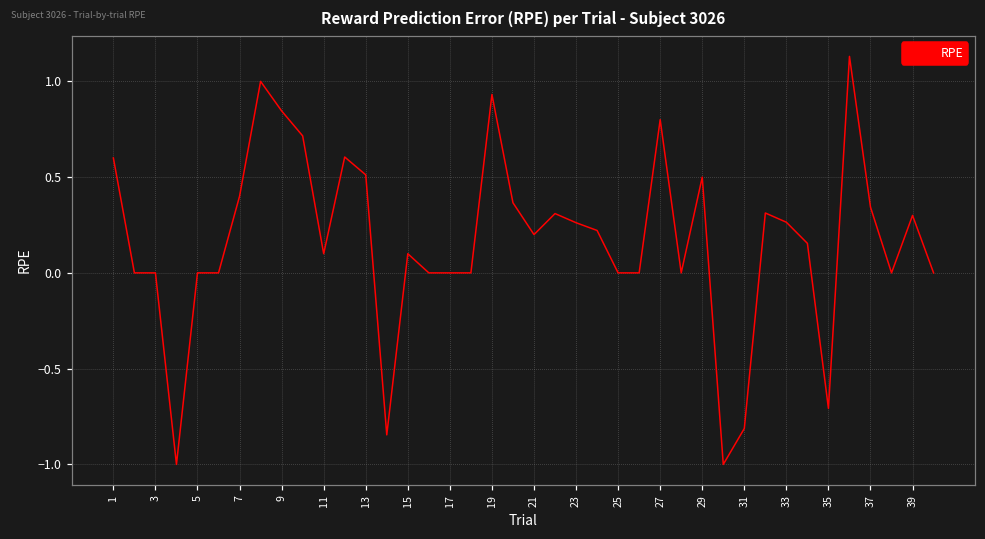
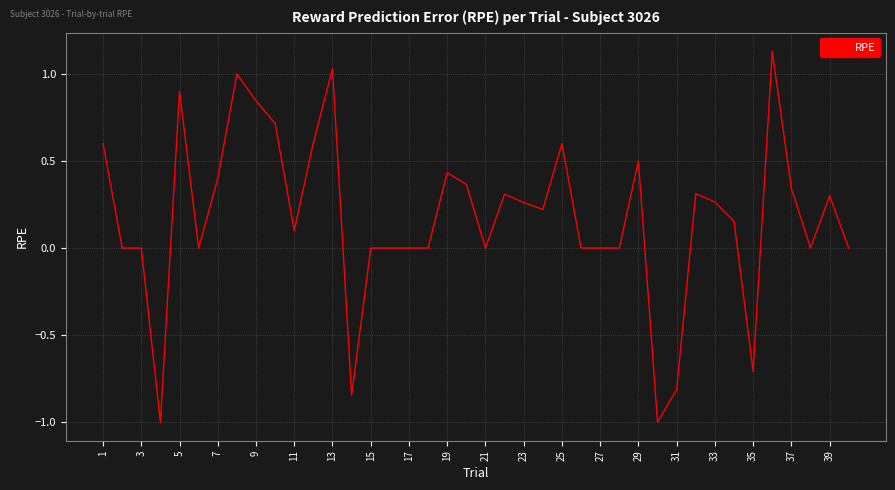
  {
    "1": 0.60,
    "3": 0.00,
-   "5": 0.0,
+   "5": 0.9,
    "7": 0.40,
    "9": 0.85,
    "11": 0.10,
-   "13": 0.51,
-   "15": 0.1,
+   "13": 1.03,
+   "15": 0.0,
    "17": 0.00,
-   "19": 0.93,
-   "21": 0.2,
+   "19": 0.43,
+   "21": 0.0,
    "23": 0.26,
-   "25": 0.0,
-   "27": 0.8,
+   "25": 0.6,
+   "27": 0.0,
    "29": 0.50,
    "31": -0.81,
    "33": 0.26,
    "35": -0.71,
    "37": 0.34,
    "39": 0.30
  }
